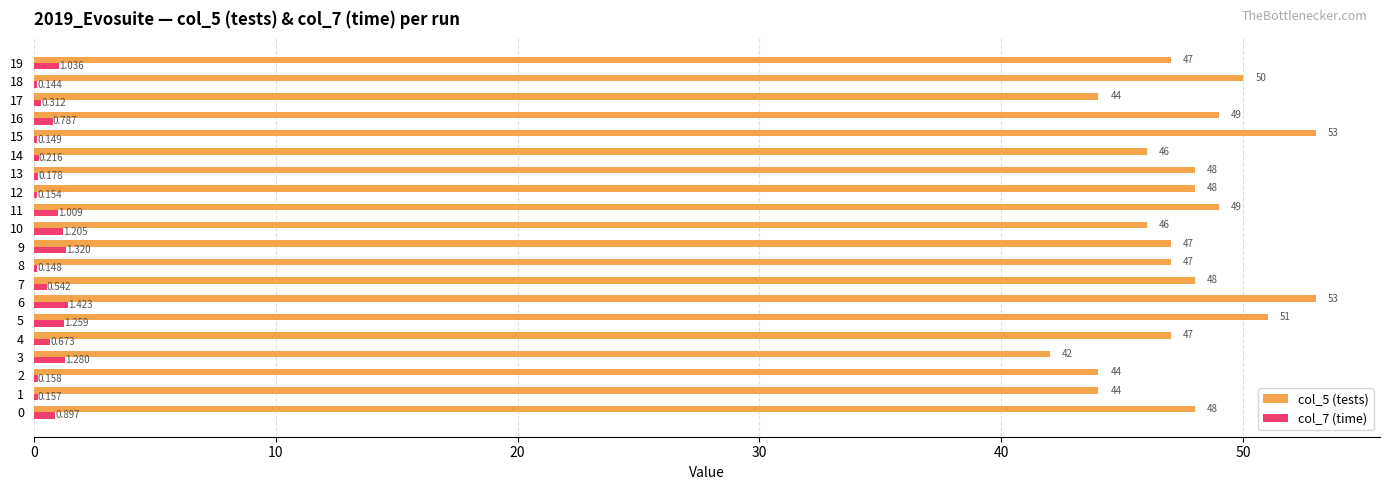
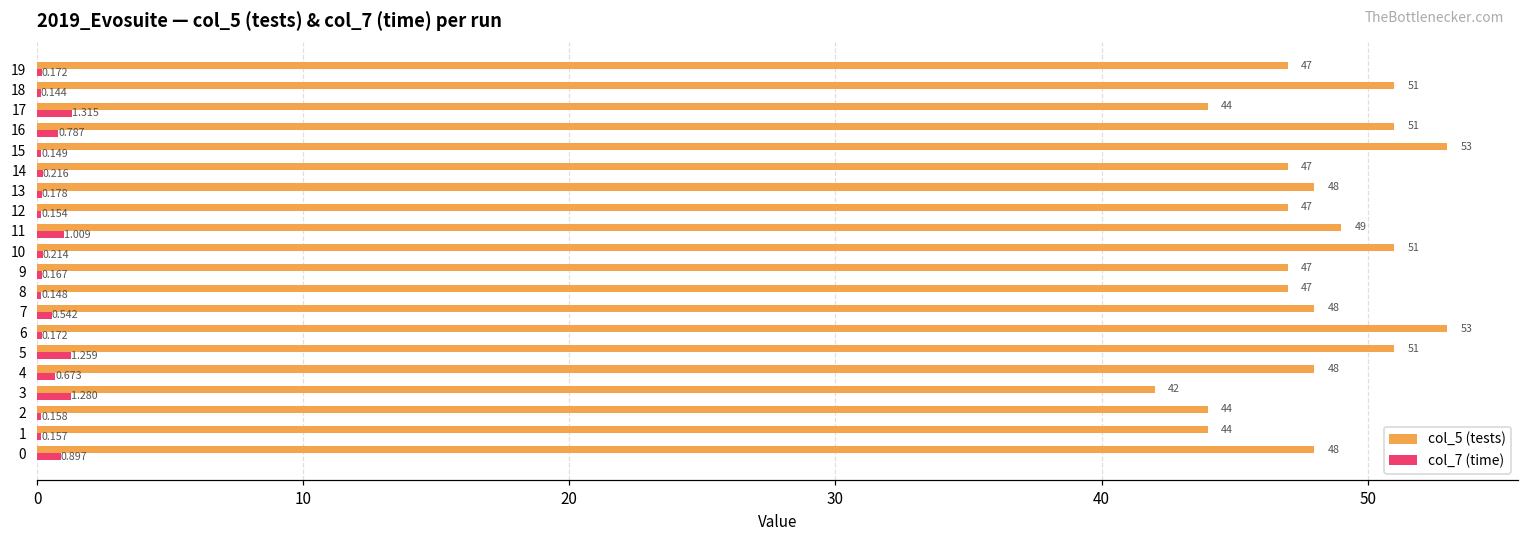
  {
    "col_5 (tests)": {
      "19": 47,
-     "18": 50,
+     "18": 51,
      "17": 44,
-     "16": 49,
+     "16": 51,
      "15": 53,
-     "14": 46,
+     "14": 47,
      "13": 48,
-     "12": 48,
+     "12": 47,
      "11": 49,
-     "10": 46,
+     "10": 51,
      "9": 47,
      "8": 47,
      "7": 48,
      "6": 53,
      "5": 51,
-     "4": 47,
+     "4": 48,
      "3": 42,
      "2": 44,
      "1": 44,
      "0": 48
    },
    "col_7 (time)": {
-     "19": 1.036,
+     "19": 0.172,
      "18": 0.144,
-     "17": 0.312,
+     "17": 1.315,
      "16": 0.787,
      "15": 0.149,
      "14": 0.216,
      "13": 0.178,
      "12": 0.154,
      "11": 1.009,
-     "10": 1.205,
-     "9": 1.320,
+     "10": 0.214,
+     "9": 0.167,
      "8": 0.148,
      "7": 0.542,
-     "6": 1.423,
+     "6": 0.172,
      "5": 1.259,
      "4": 0.673,
      "3": 1.280,
      "2": 0.158,
      "1": 0.157,
      "0": 0.897
    }
  }
